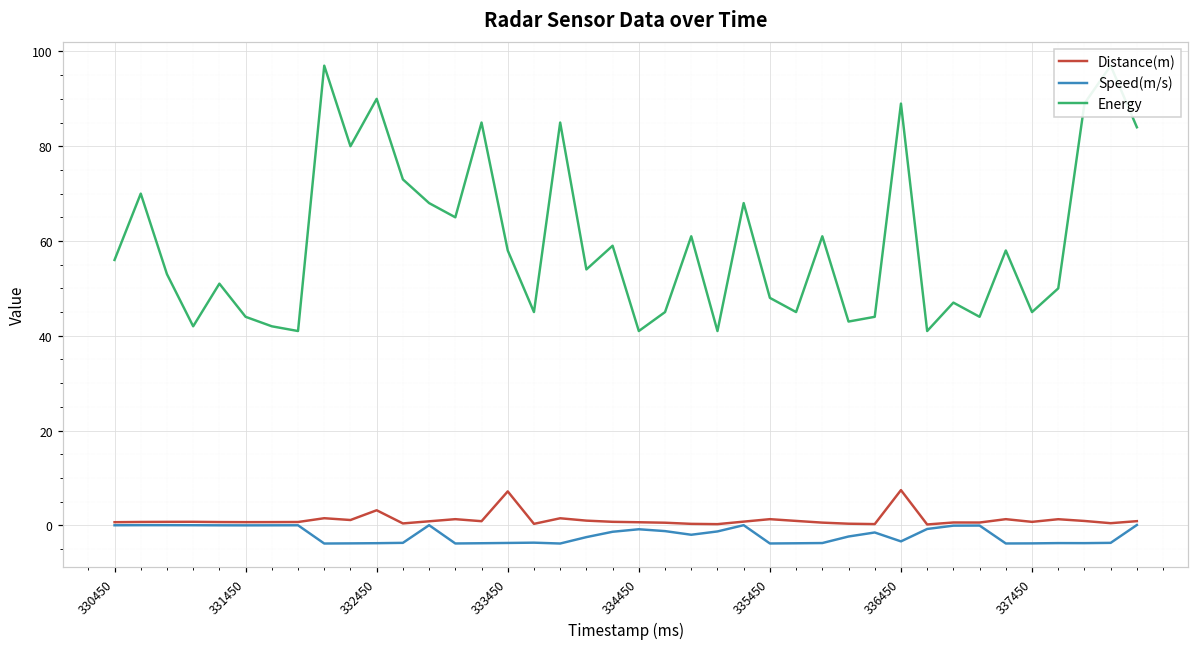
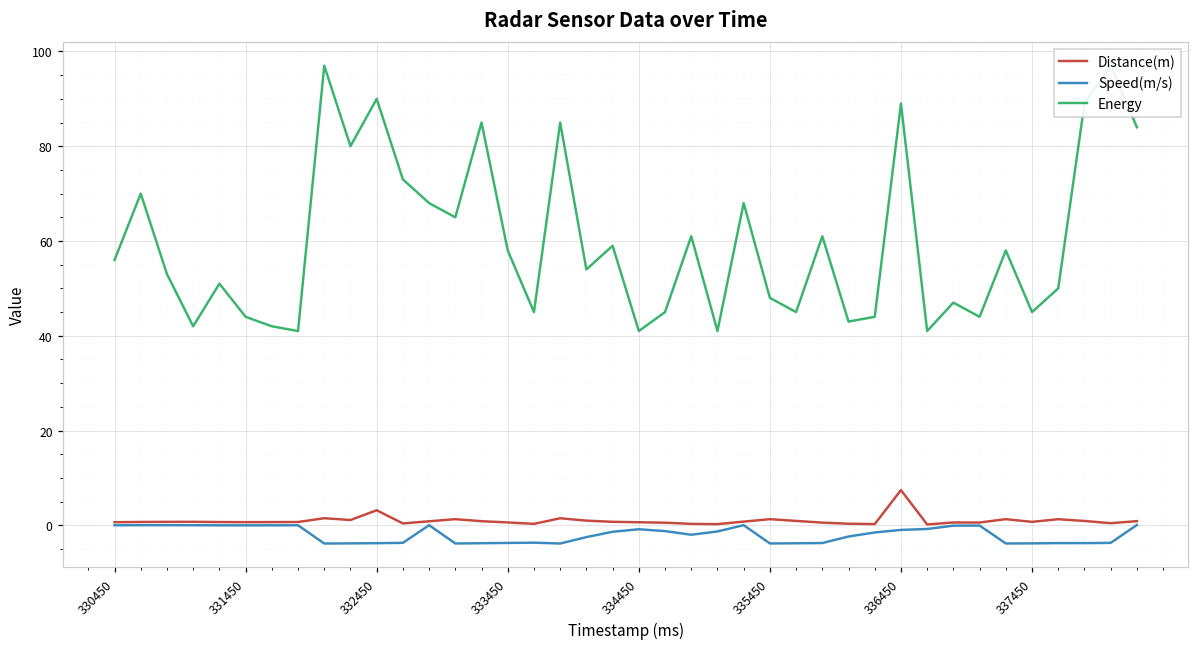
  {
    "Distance(m)": {
      "330450": 1,
      "331450": 1,
      "332450": 3,
-     "333450": 7,
+     "333450": 1,
      "334450": 1,
      "335450": 1,
      "336450": 7,
      "337450": 1
    },
    "Speed(m/s)": {
      "330450": 0,
      "331450": 0,
      "332450": -4,
      "333450": -4,
      "334450": -1,
      "335450": -4,
-     "336450": -3,
+     "336450": -1,
      "337450": -4
    },
    "Energy": {
      "330450": 56,
      "331450": 44,
      "332450": 90,
      "333450": 58,
      "334450": 41,
      "335450": 48,
      "336450": 89,
      "337450": 45
    }
  }
